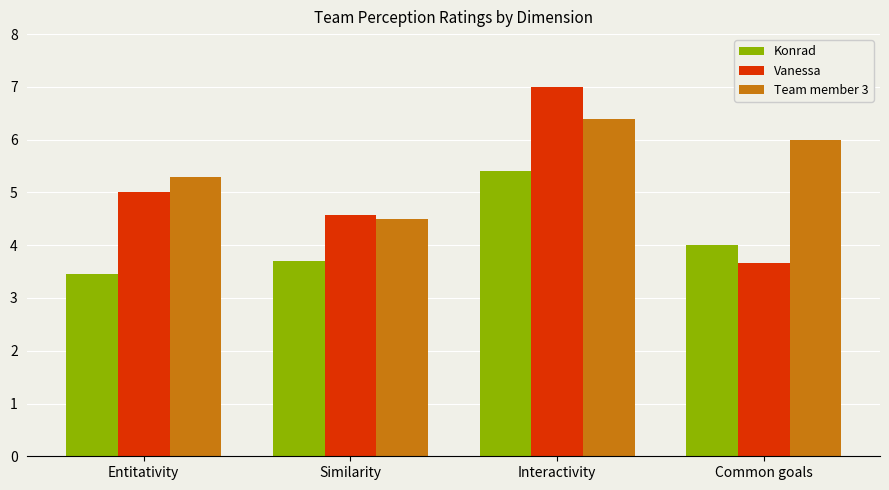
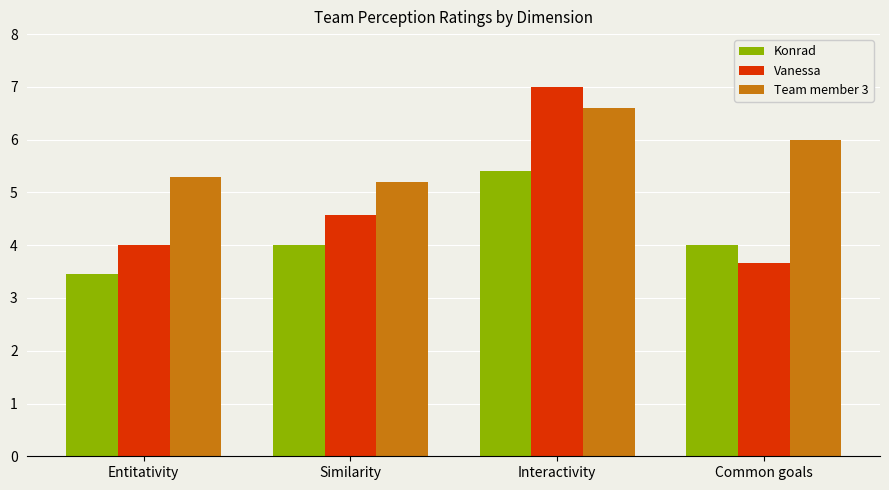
  {
    "Konrad": {
      "Entitativity": 3.4,
-     "Similarity": 3.7,
+     "Similarity": 4.0,
      "Interactivity": 5.4,
      "Common goals": 4.0
    },
    "Vanessa": {
-     "Entitativity": 5,
+     "Entitativity": 4,
      "Similarity": 4.6,
      "Interactivity": 7,
      "Common goals": 3.7
    },
    "Team member 3": {
      "Entitativity": 5.3,
-     "Similarity": 4.5,
-     "Interactivity": 6.4,
+     "Similarity": 5.2,
+     "Interactivity": 6.6,
      "Common goals": 6.0
    }
  }
